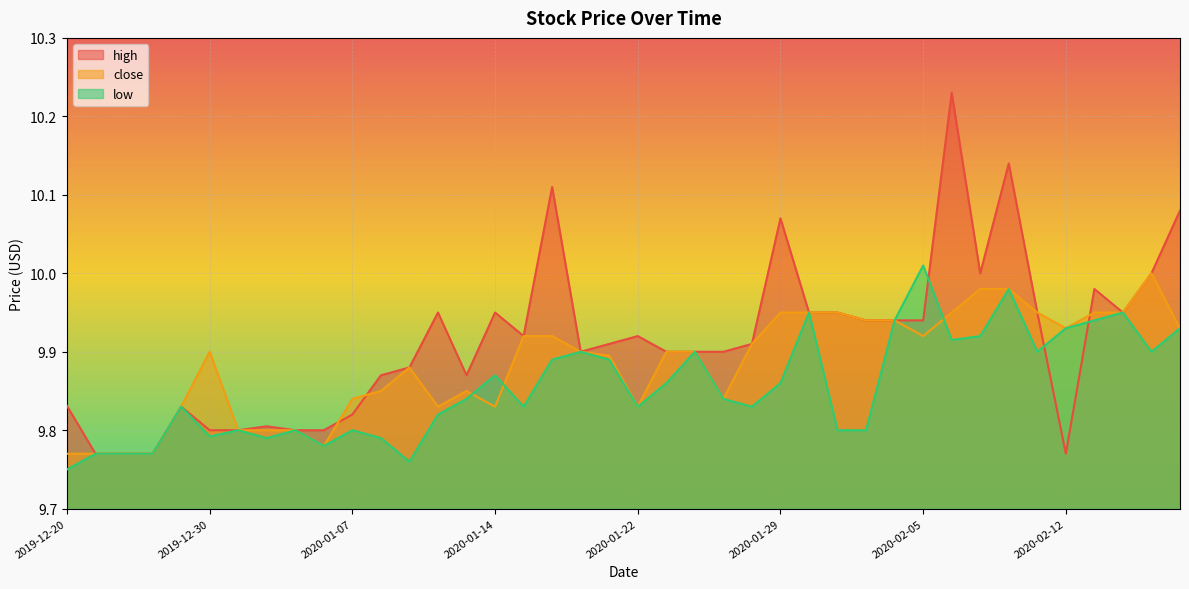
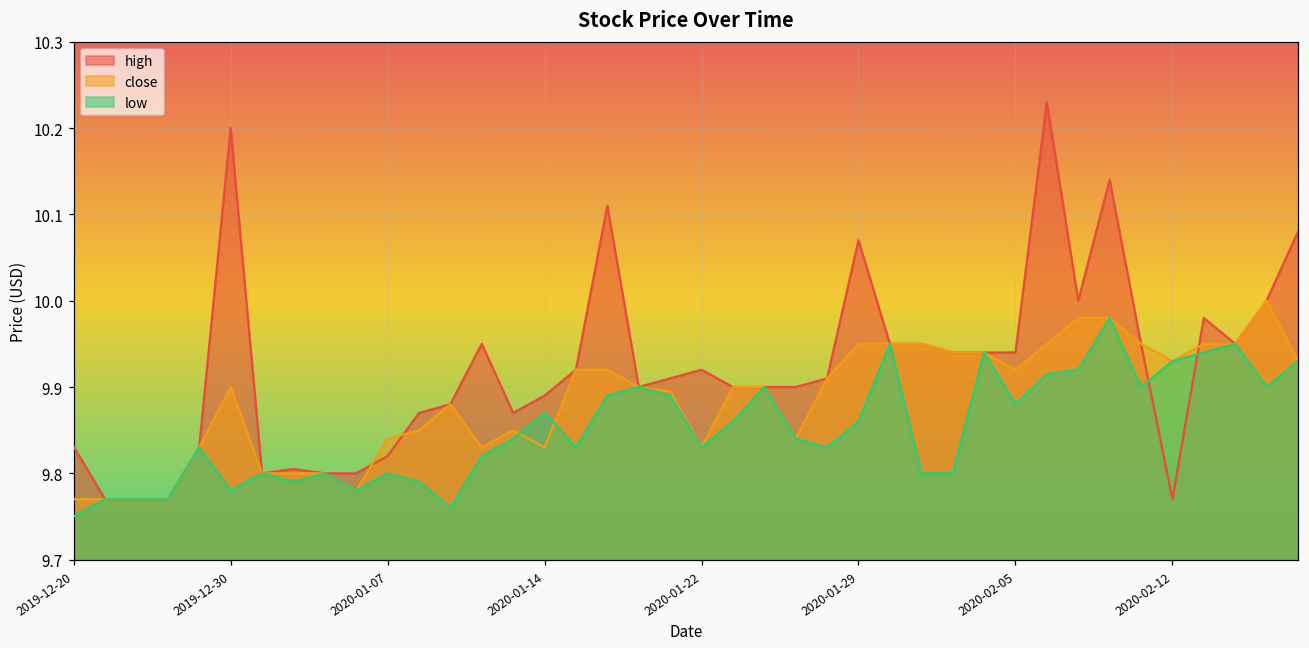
  {
    "high": {
      "2019-12-20": 9.83,
-     "2019-12-30": 9.8,
+     "2019-12-30": 10.2,
      "2020-01-07": 9.82,
-     "2020-01-14": 9.95,
+     "2020-01-14": 9.89,
      "2020-01-22": 9.92,
      "2020-01-29": 10.07,
      "2020-02-05": 9.94,
      "2020-02-12": 9.77
    },
    "close": {
      "2019-12-20": 9.77,
      "2019-12-30": 9.90,
      "2020-01-07": 9.84,
      "2020-01-14": 9.83,
      "2020-01-29": 9.95,
      "2020-02-05": 9.92
    },
    "low": {
      "2019-12-20": 9.75,
-     "2019-12-30": 9.79,
+     "2019-12-30": 9.78,
      "2020-01-07": 9.80,
      "2020-01-14": 9.87,
      "2020-01-29": 9.86,
-     "2020-02-05": 10.01
+     "2020-02-05": 9.88
    }
  }
